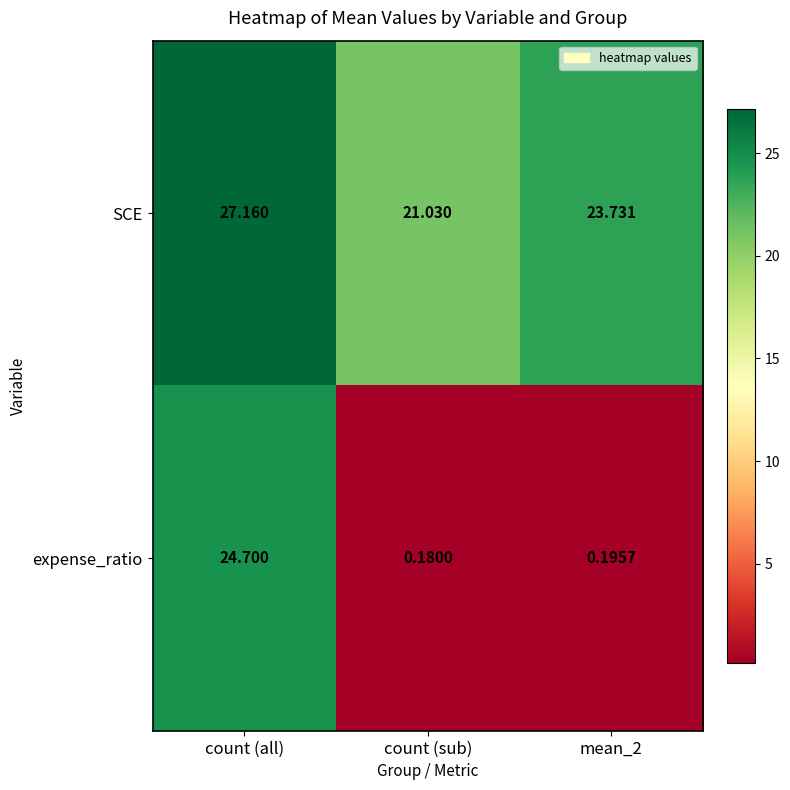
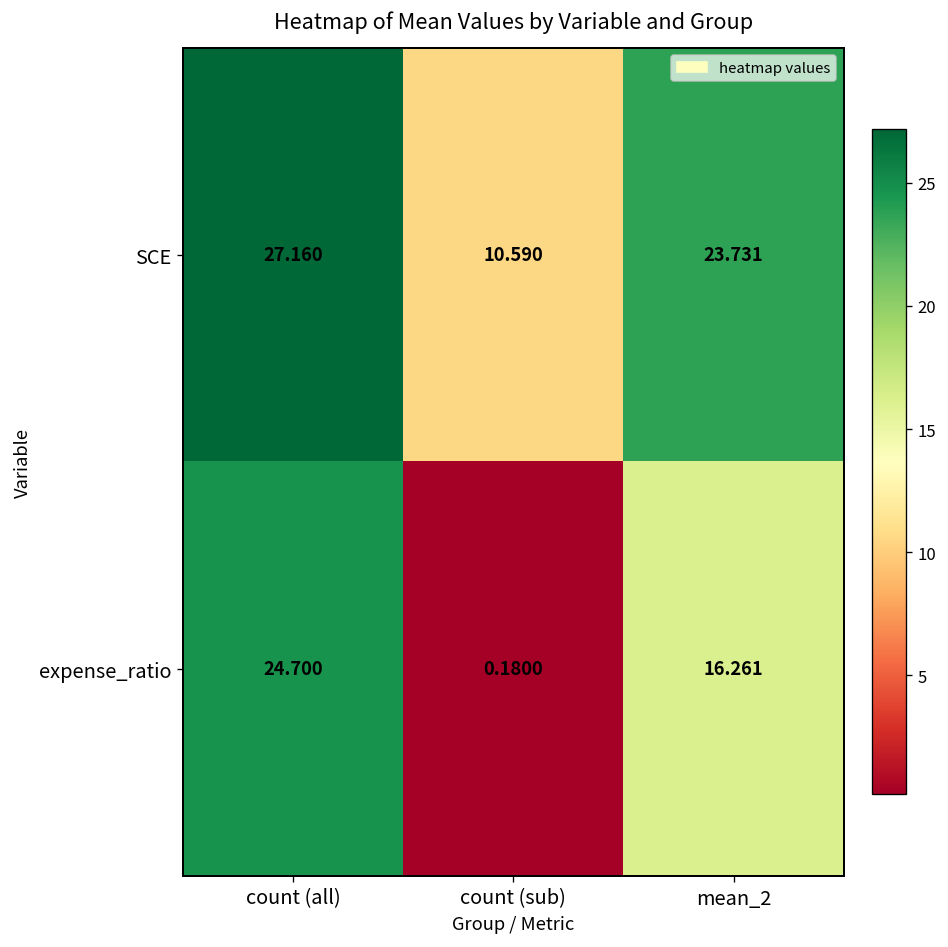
  {
    "SCE": {
      "count (all)": 27.160,
-     "count (sub)": 21.030,
+     "count (sub)": 10.590,
      "mean_2": 23.731
    },
    "expense_ratio": {
      "count (all)": 24.700,
      "count (sub)": 0.1800,
-     "mean_2": 0.1957
+     "mean_2": 16.261
    }
  }
